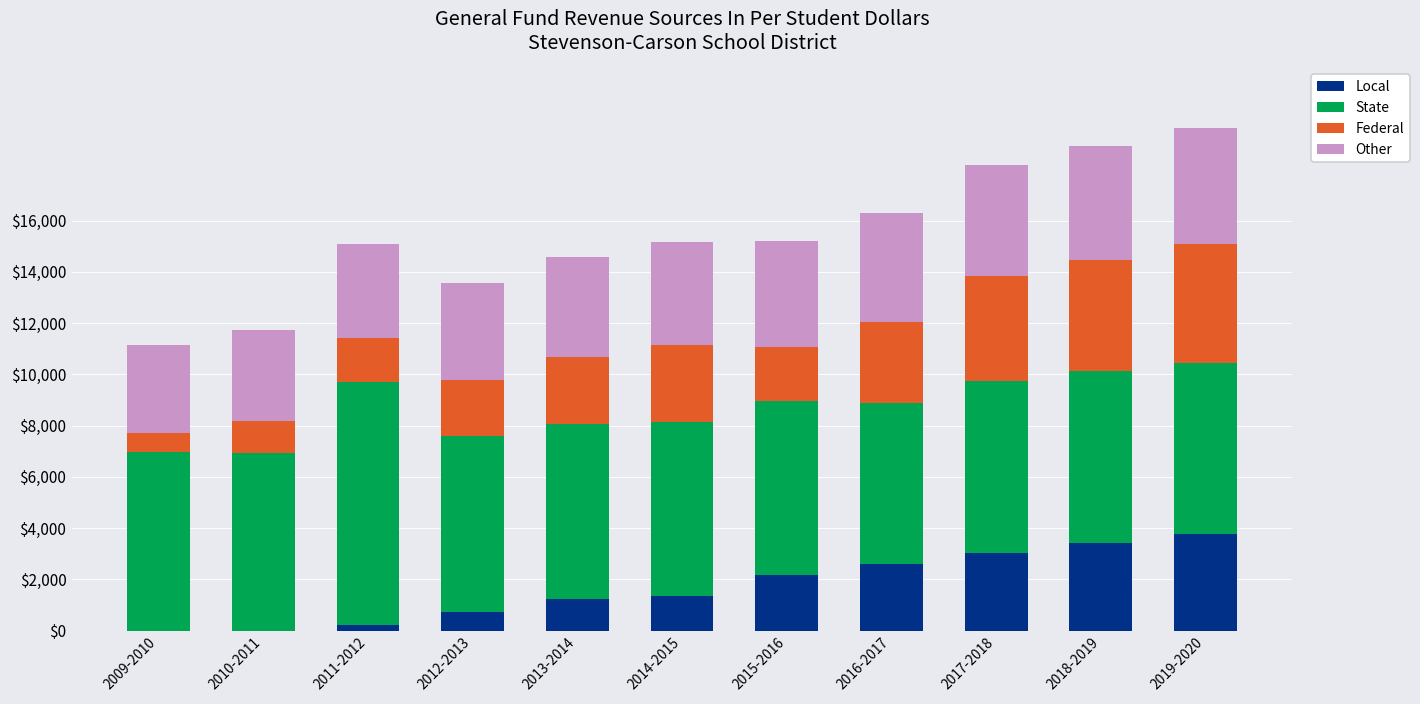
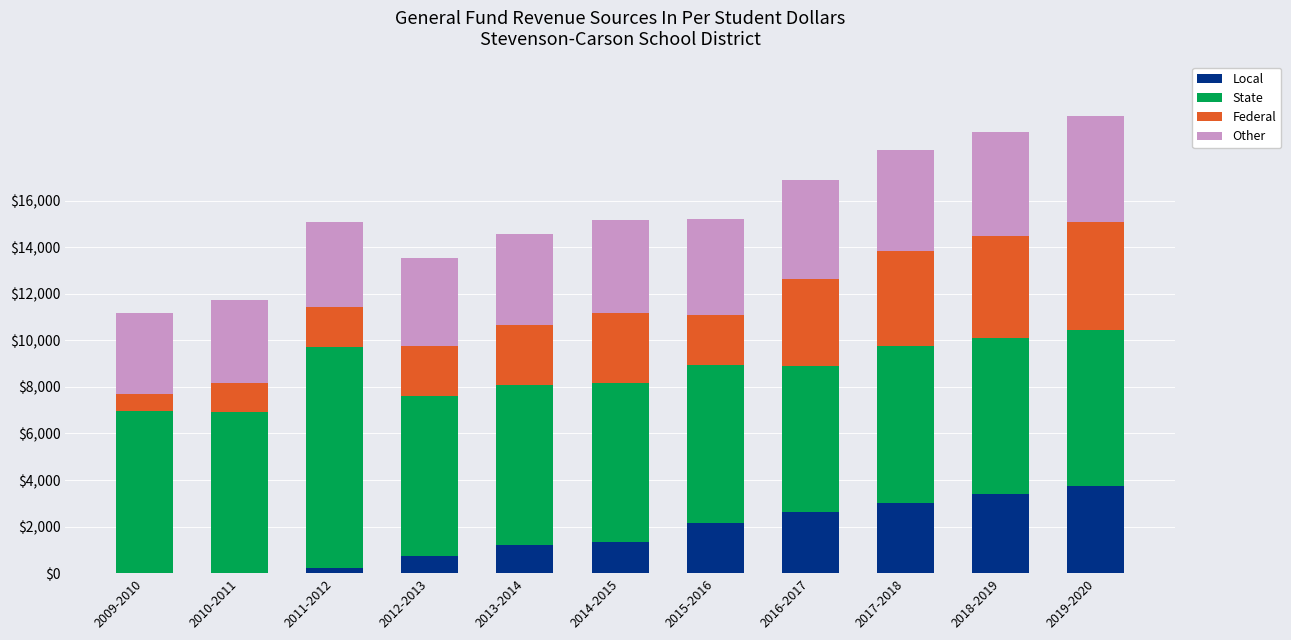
  {
    "Local": {
      "2009-2010": "$0",
      "2010-2011": "$0",
      "2011-2012": "$200",
      "2012-2013": "$700",
      "2013-2014": "$1,200",
      "2014-2015": "$1,300",
      "2015-2016": "$2,200",
      "2016-2017": "$2,600",
      "2017-2018": "$3,000",
      "2018-2019": "$3,400",
      "2019-2020": "$3,800"
    },
    "State": {
      "2009-2010": "$7,000",
      "2010-2011": "$6,900",
      "2011-2012": "$9,500",
      "2012-2013": "$6,900",
      "2013-2014": "$6,800",
      "2014-2015": "$6,800",
      "2015-2016": "$6,800",
      "2016-2017": "$6,300",
      "2017-2018": "$6,700",
      "2018-2019": "$6,700",
      "2019-2020": "$6,700"
    },
    "Federal": {
      "2009-2010": "$700",
      "2010-2011": "$1,200",
      "2011-2012": "$1,700",
      "2012-2013": "$2,200",
      "2013-2014": "$2,600",
      "2014-2015": "$3,000",
      "2015-2016": "$2,100",
-     "2016-2017": "$3,200",
+     "2016-2017": "$3,700",
      "2017-2018": "$4,100",
      "2018-2019": "$4,400",
      "2019-2020": "$4,600"
    },
    "Other": {
      "2009-2010": "$3,500",
      "2010-2011": "$3,600",
      "2011-2012": "$3,700",
      "2012-2013": "$3,800",
      "2013-2014": "$3,900",
      "2014-2015": "$4,000",
      "2015-2016": "$4,100",
      "2016-2017": "$4,200",
      "2017-2018": "$4,300",
      "2018-2019": "$4,400",
      "2019-2020": "$4,500"
    }
  }
